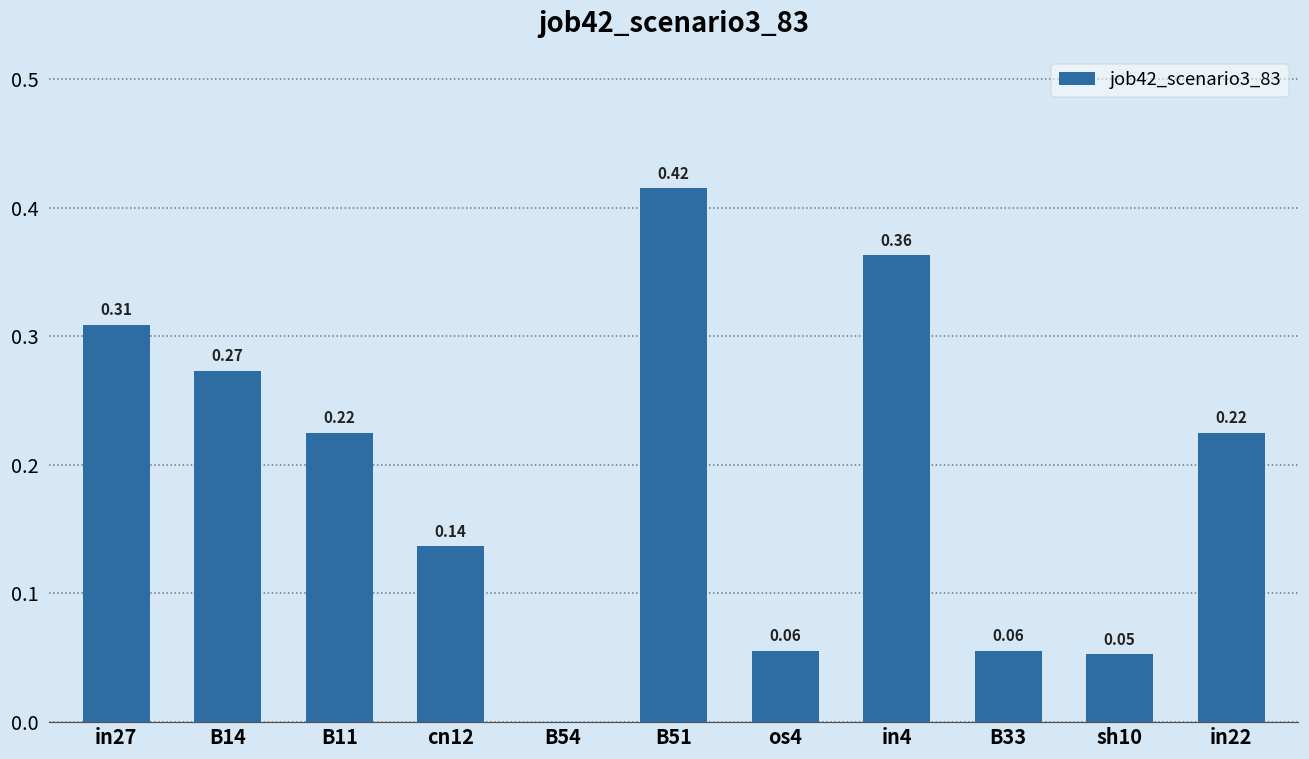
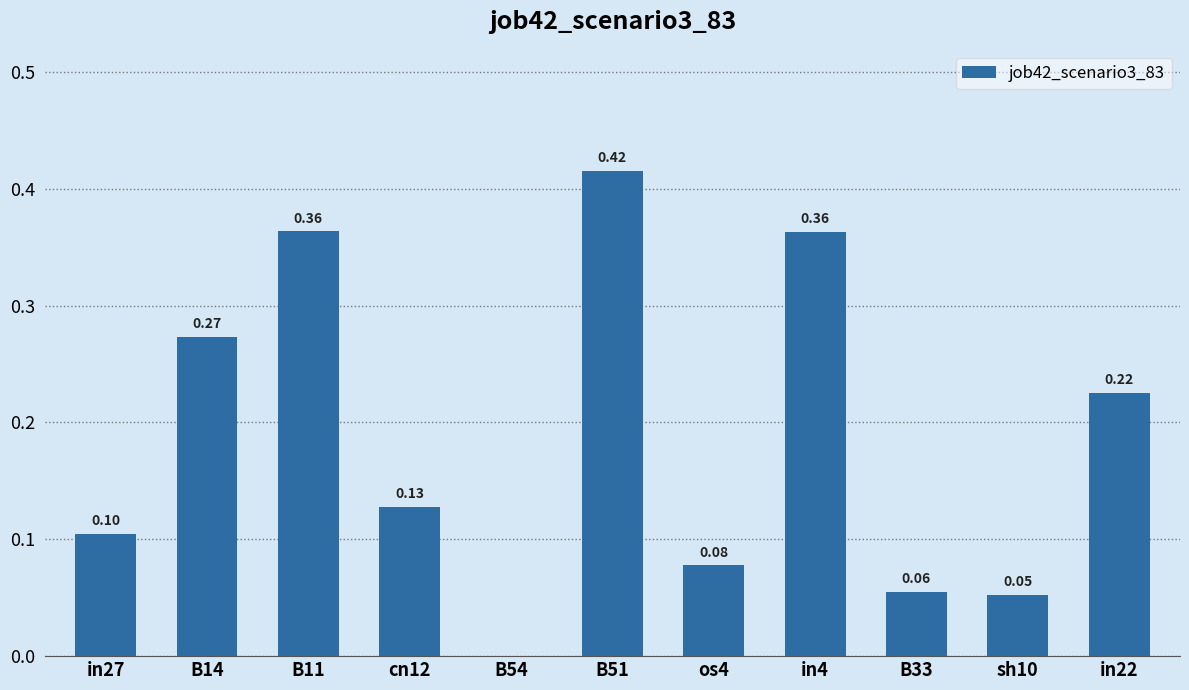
  {
-   "in27": 0.31,
+   "in27": 0.10,
    "B14": 0.27,
-   "B11": 0.22,
-   "cn12": 0.14,
+   "B11": 0.36,
+   "cn12": 0.13,
    "B51": 0.42,
-   "os4": 0.06,
+   "os4": 0.08,
    "in4": 0.36,
    "B33": 0.06,
    "sh10": 0.05,
    "in22": 0.22
  }
